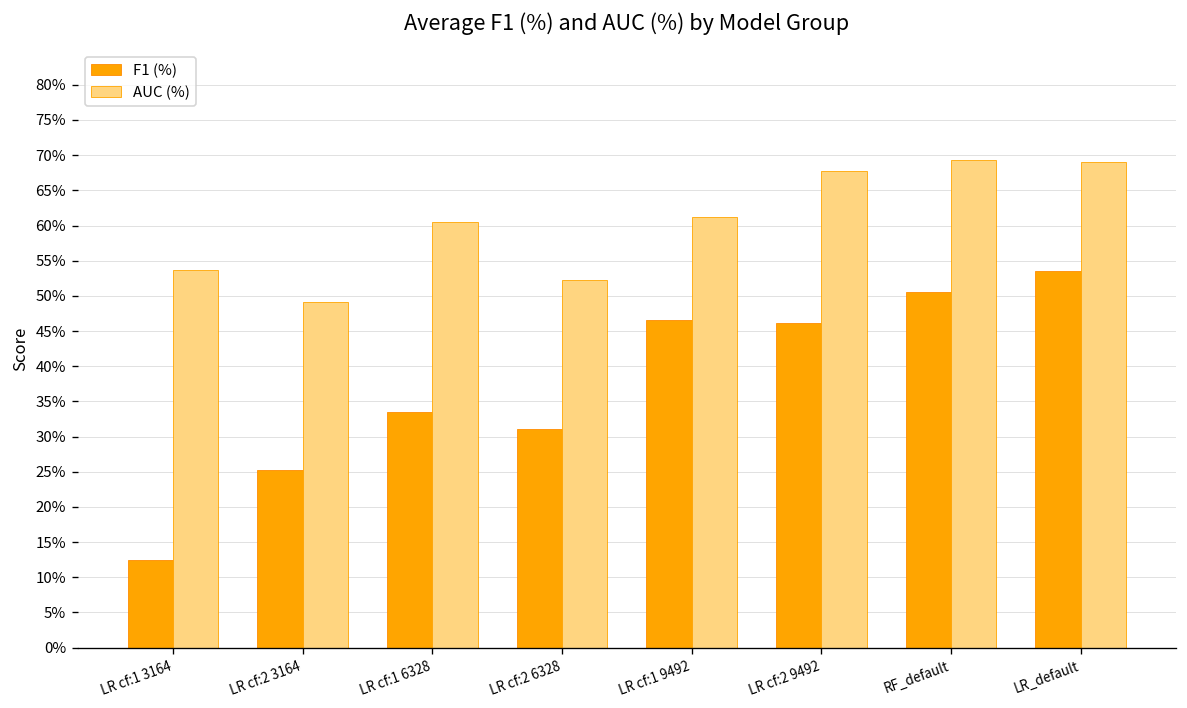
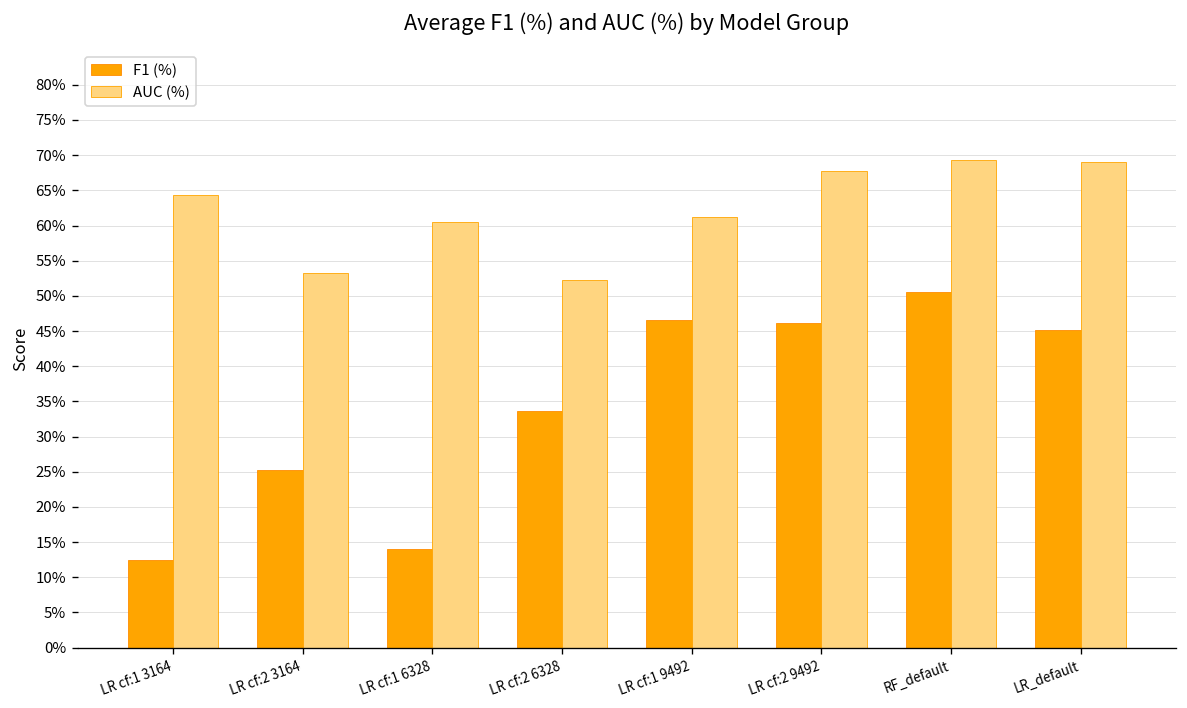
  {
    "F1 (%)": {
      "LR cf:1 3164": "13%",
      "LR cf:2 3164": "25%",
-     "LR cf:1 6328": "33%",
-     "LR cf:2 6328": "31%",
+     "LR cf:1 6328": "14%",
+     "LR cf:2 6328": "34%",
      "LR cf:1 9492": "47%",
      "LR cf:2 9492": "46%",
      "RF_default": "50%",
-     "LR_default": "53%"
+     "LR_default": "45%"
    },
    "AUC (%)": {
-     "LR cf:1 3164": "54%",
-     "LR cf:2 3164": "49%",
+     "LR cf:1 3164": "64%",
+     "LR cf:2 3164": "53%",
      "LR cf:1 6328": "61%",
      "LR cf:2 6328": "52%",
      "LR cf:1 9492": "61%",
      "LR cf:2 9492": "68%",
      "RF_default": "69%",
      "LR_default": "69%"
    }
  }
